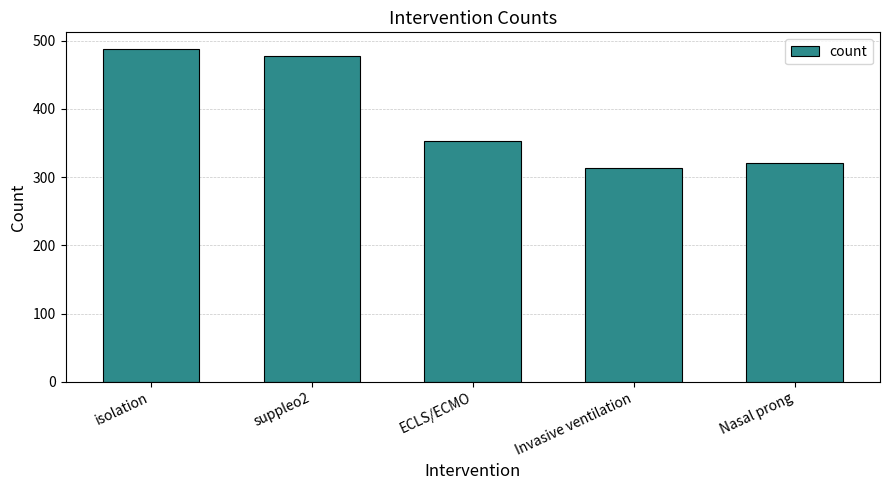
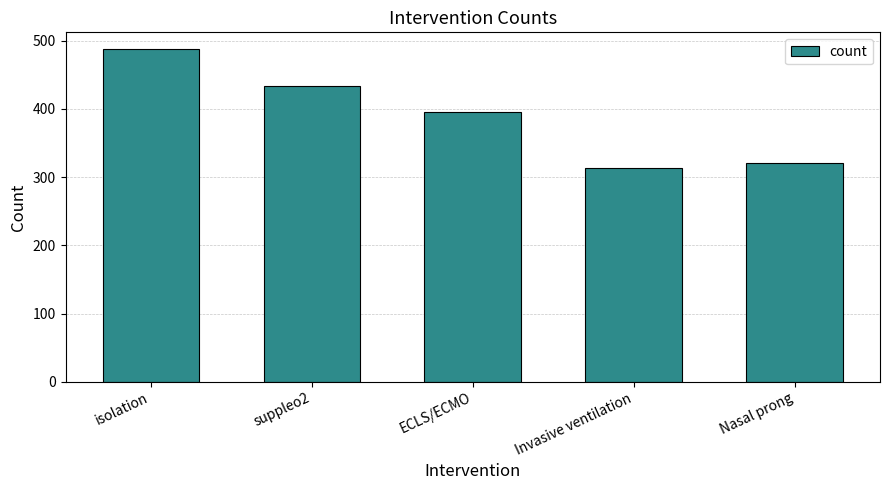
  {
    "isolation": 490,
-   "suppleo2": 480,
-   "ECLS/ECMO": 350,
+   "suppleo2": 430,
+   "ECLS/ECMO": 400,
    "Invasive ventilation": 310,
    "Nasal prong": 320
  }
